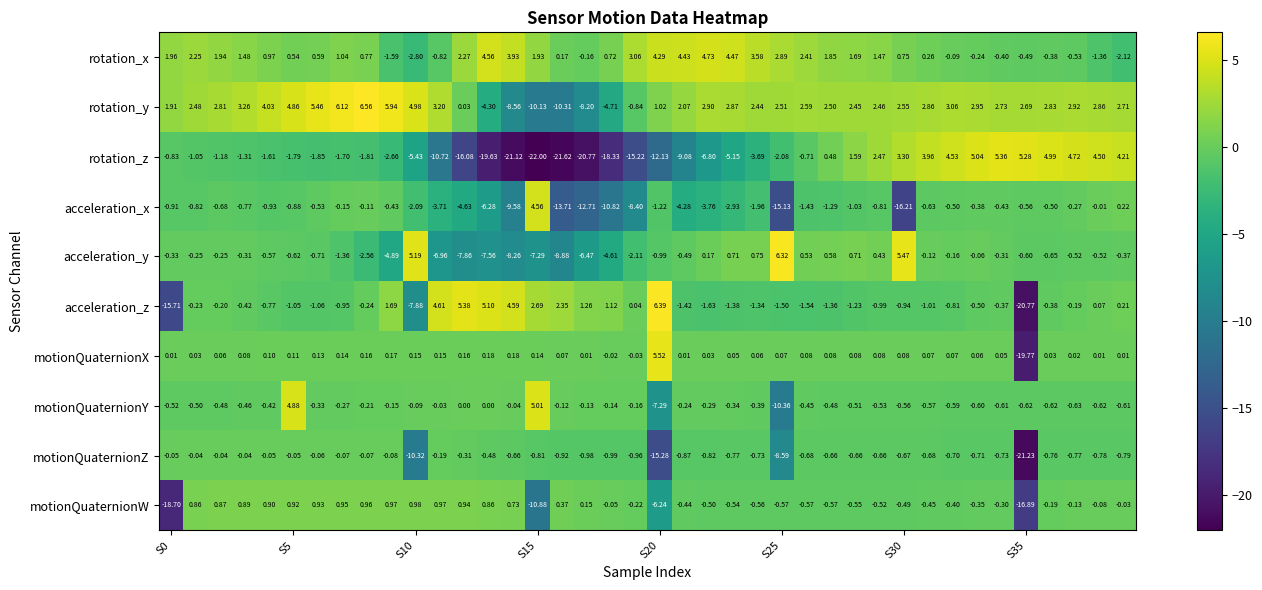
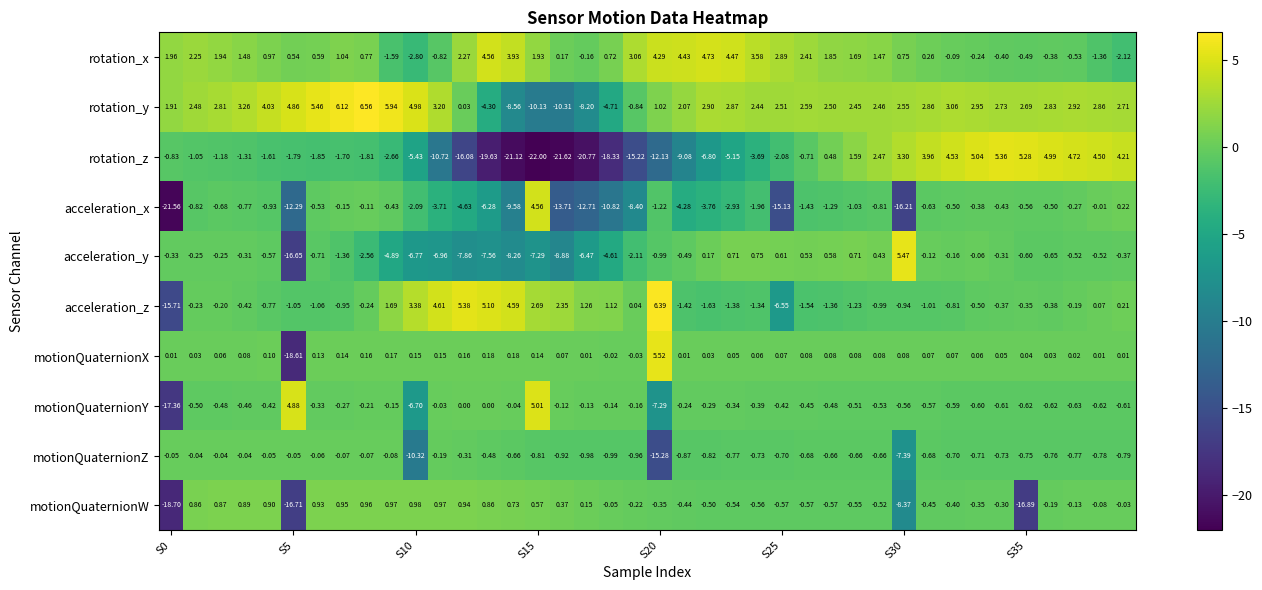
  {
    "rotation_x": {
      "S0": 1.96,
      "S5": 0.54,
      "S10": -2.80,
      "S15": 1.93,
      "S20": 4.29,
      "S25": 2.89,
      "S30": 0.75,
      "S35": -0.49
    },
    "rotation_y": {
      "S0": 1.91,
      "S5": 4.86,
      "S10": 4.98,
      "S15": -10.13,
      "S20": 1.02,
      "S25": 2.51,
      "S30": 2.55,
      "S35": 2.69
    },
    "rotation_z": {
      "S0": -0.83,
      "S5": -1.79,
      "S10": -5.43,
      "S15": -22.00,
      "S20": -12.13,
      "S25": -2.08,
      "S30": 3.30,
      "S35": 5.28
    },
    "acceleration_x": {
-     "S0": -0.91,
-     "S5": -0.88,
+     "S0": -21.56,
+     "S5": -12.29,
      "S10": -2.09,
      "S15": 4.56,
      "S20": -1.22,
      "S25": -15.13,
      "S30": -16.21,
      "S35": -0.56
    },
    "acceleration_y": {
      "S0": -0.33,
-     "S5": -0.62,
-     "S10": 5.19,
+     "S5": -16.65,
+     "S10": -6.77,
      "S15": -7.29,
      "S20": -0.99,
-     "S25": 6.32,
+     "S25": 0.61,
      "S30": 5.47,
      "S35": -0.60
    },
    "acceleration_z": {
      "S0": -15.71,
      "S5": -1.05,
-     "S10": -7.88,
+     "S10": 3.38,
      "S15": 2.69,
      "S20": 6.39,
-     "S25": -1.50,
+     "S25": -6.55,
      "S30": -0.94,
-     "S35": -20.77
+     "S35": -0.35
    },
    "motionQuaternionX": {
      "S0": 0.01,
-     "S5": 0.11,
+     "S5": -18.61,
      "S10": 0.15,
      "S15": 0.14,
      "S20": 5.52,
      "S25": 0.07,
      "S30": 0.08,
-     "S35": -19.77
+     "S35": 0.04
    },
    "motionQuaternionY": {
-     "S0": -0.52,
+     "S0": -17.36,
      "S5": 4.88,
-     "S10": -0.09,
+     "S10": -6.70,
      "S15": 5.01,
      "S20": -7.29,
-     "S25": -10.36,
+     "S25": -0.42,
      "S30": -0.56,
      "S35": -0.62
    },
    "motionQuaternionZ": {
      "S0": -0.05,
      "S5": -0.05,
      "S10": -10.32,
      "S15": -0.81,
      "S20": -15.28,
-     "S25": -8.59,
-     "S30": -0.67,
-     "S35": -21.23
+     "S25": -0.70,
+     "S30": -7.39,
+     "S35": -0.75
    },
    "motionQuaternionW": {
      "S0": -18.70,
-     "S5": 0.92,
+     "S5": -16.71,
      "S10": 0.98,
-     "S15": -10.88,
-     "S20": -6.24,
+     "S15": 0.57,
+     "S20": -0.35,
      "S25": -0.57,
-     "S30": -0.49,
+     "S30": -8.37,
      "S35": -16.89
    }
  }
